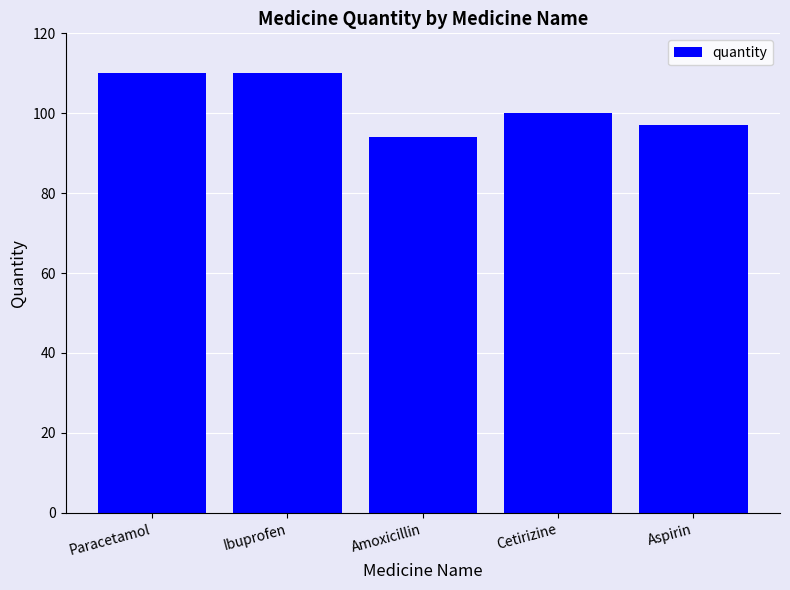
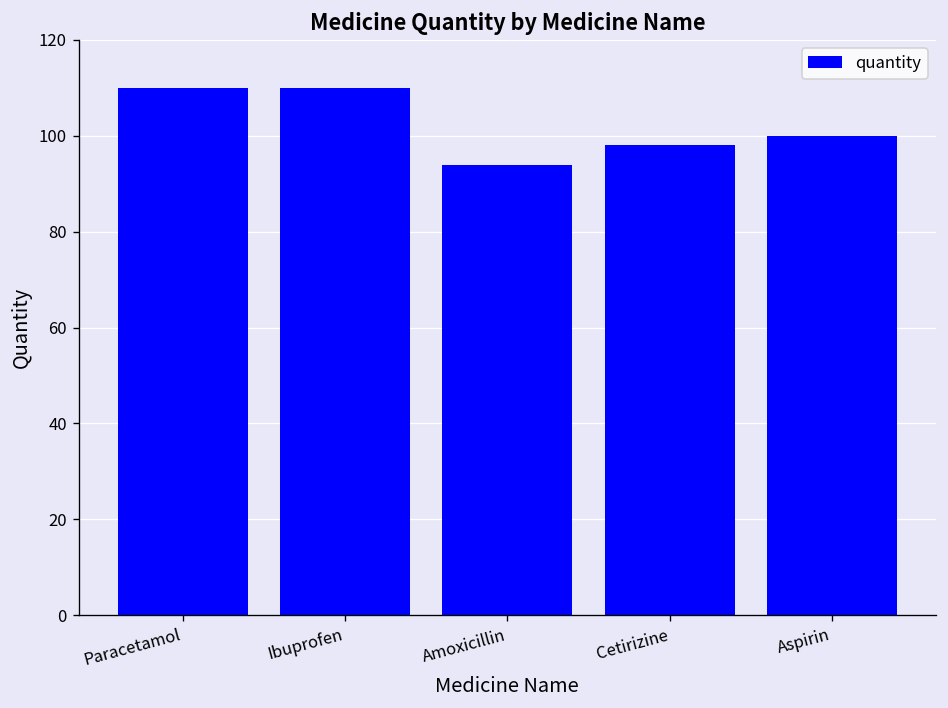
  {
    "Paracetamol": 110,
    "Ibuprofen": 110,
    "Amoxicillin": 94,
-   "Cetirizine": 100,
-   "Aspirin": 97
+   "Cetirizine": 98,
+   "Aspirin": 100
  }
